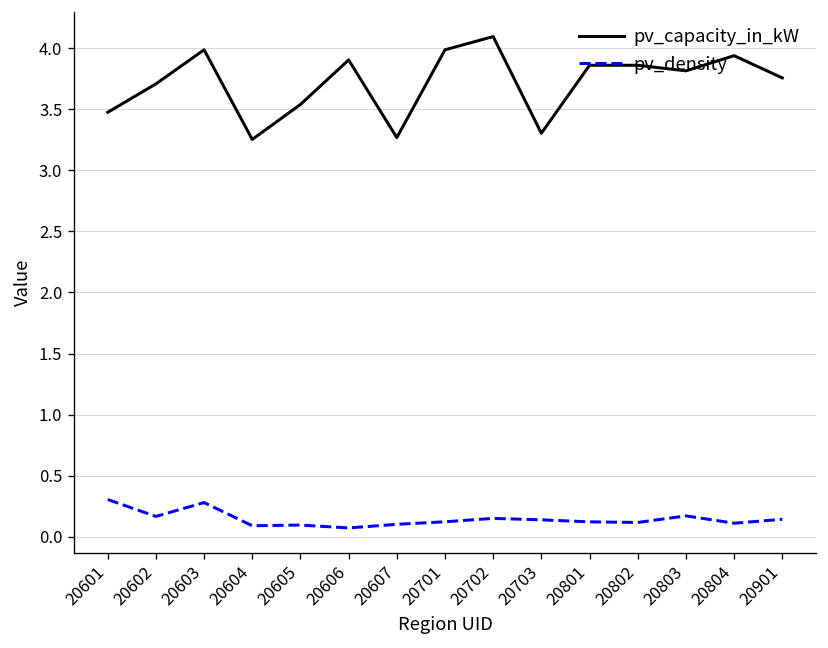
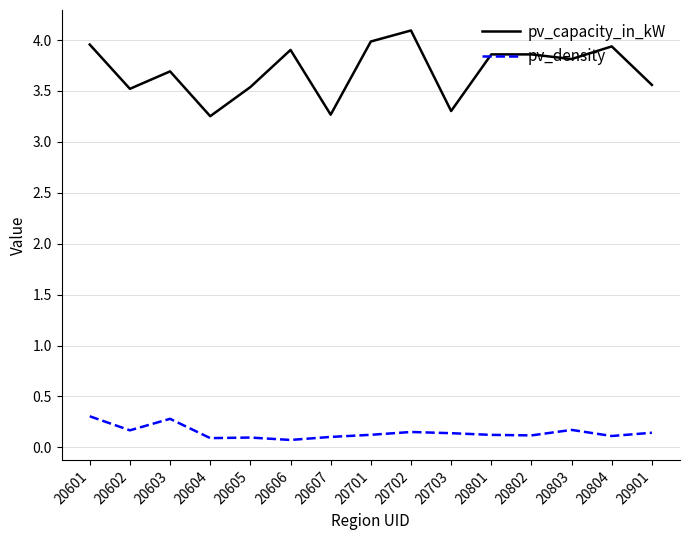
  {
    "pv_capacity_in_kW": {
-     "20601": 3.47,
-     "20602": 3.71,
-     "20603": 3.99,
+     "20601": 3.96,
+     "20602": 3.52,
+     "20603": 3.69,
      "20604": 3.25,
      "20605": 3.54,
      "20606": 3.90,
      "20607": 3.27,
      "20701": 3.99,
      "20702": 4.09,
      "20703": 3.30,
      "20801": 3.86,
      "20802": 3.86,
      "20803": 3.81,
      "20804": 3.94,
-     "20901": 3.76
+     "20901": 3.56
    },
    "pv_density": {
      "20601": 0.30,
      "20602": 0.17,
      "20603": 0.28,
      "20604": 0.09,
      "20605": 0.10,
      "20606": 0.07,
      "20607": 0.10,
      "20701": 0.12,
      "20702": 0.15,
      "20703": 0.14,
      "20801": 0.12,
      "20802": 0.12,
      "20803": 0.17,
      "20804": 0.11,
      "20901": 0.14
    }
  }
